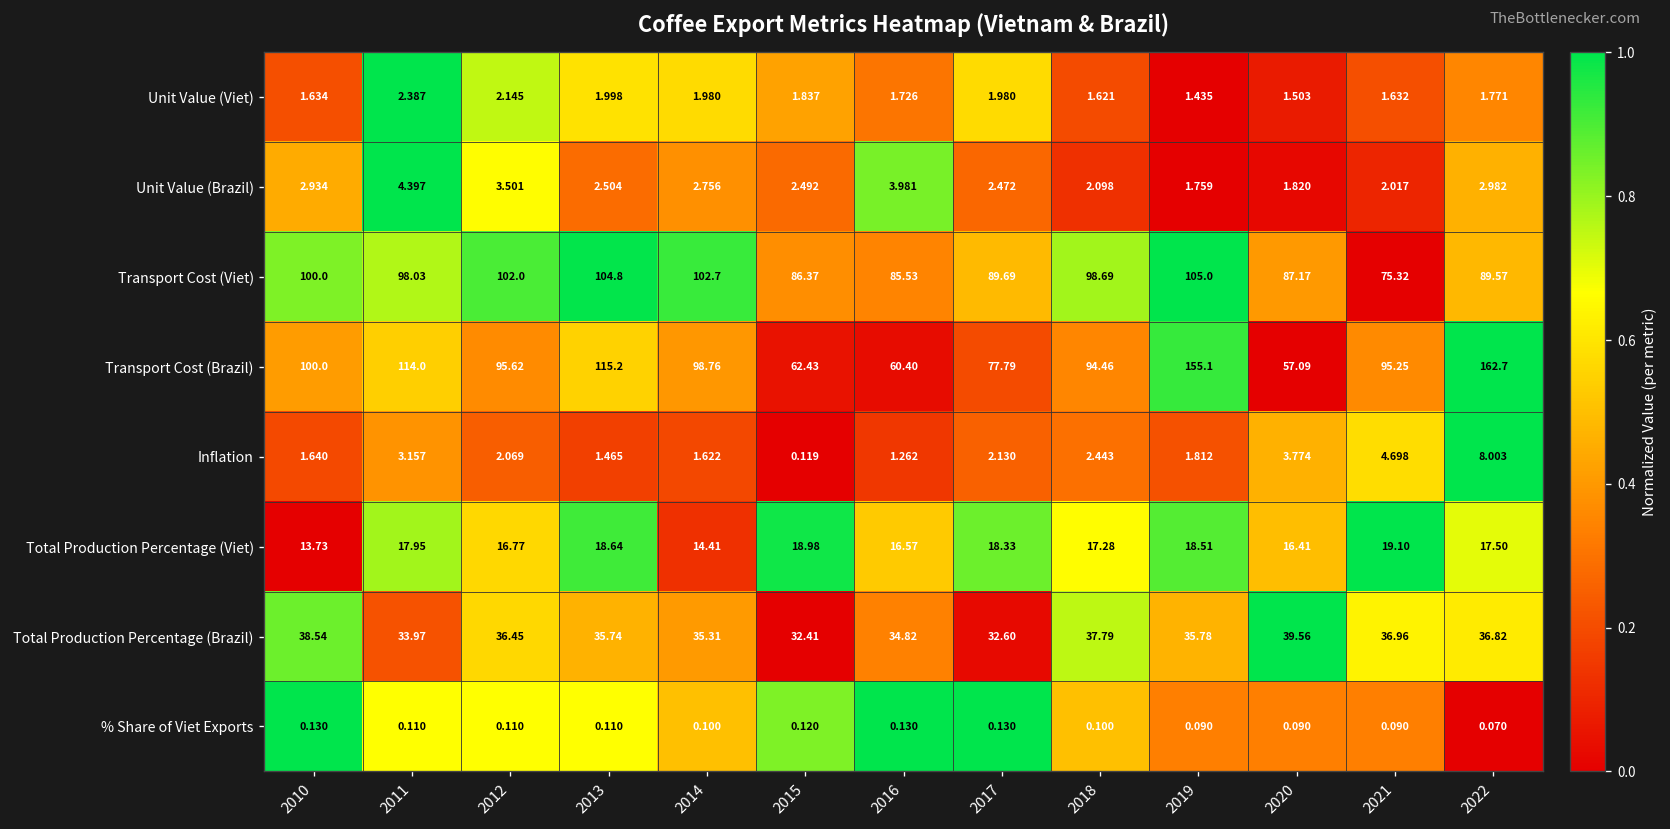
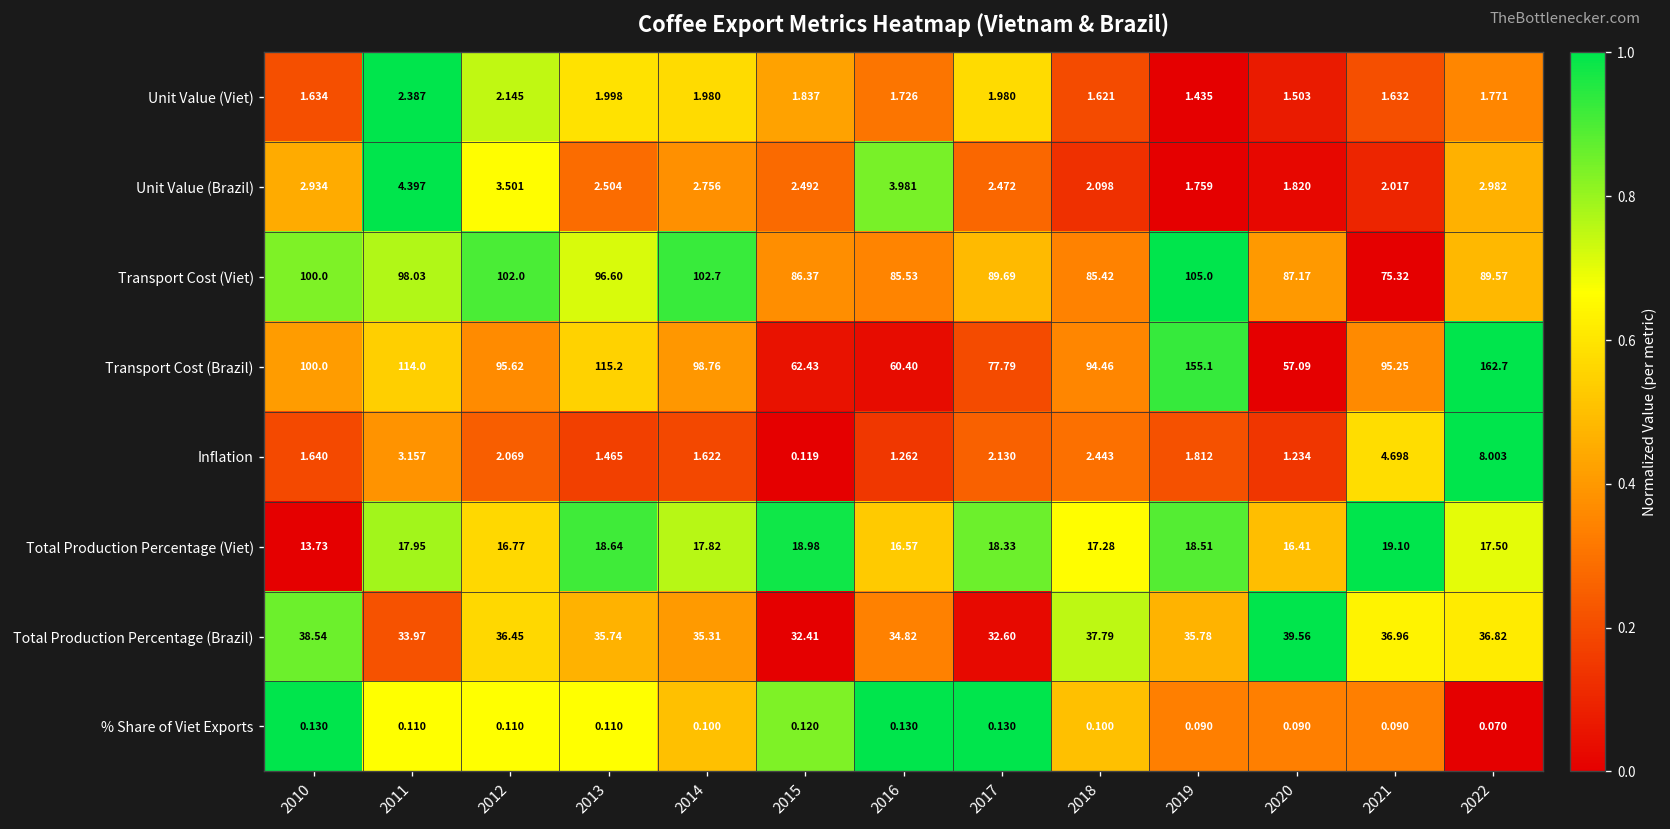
  {
    "Unit Value (Viet)": {
      "2010": 1.634,
      "2011": 2.387,
      "2012": 2.145,
      "2013": 1.998,
      "2014": 1.980,
      "2015": 1.837,
      "2016": 1.726,
      "2017": 1.980,
      "2018": 1.621,
      "2019": 1.435,
      "2020": 1.503,
      "2021": 1.632,
      "2022": 1.771
    },
    "Unit Value (Brazil)": {
      "2010": 2.934,
      "2011": 4.397,
      "2012": 3.501,
      "2013": 2.504,
      "2014": 2.756,
      "2015": 2.492,
      "2016": 3.981,
      "2017": 2.472,
      "2018": 2.098,
      "2019": 1.759,
      "2020": 1.820,
      "2021": 2.017,
      "2022": 2.982
    },
    "Transport Cost (Viet)": {
      "2010": 100.0,
      "2011": 98.03,
      "2012": 102.0,
-     "2013": 104.8,
+     "2013": 96.60,
      "2014": 102.7,
      "2015": 86.37,
      "2016": 85.53,
      "2017": 89.69,
-     "2018": 98.69,
+     "2018": 85.42,
      "2019": 105.0,
      "2020": 87.17,
      "2021": 75.32,
      "2022": 89.57
    },
    "Transport Cost (Brazil)": {
      "2010": 100.0,
      "2011": 114.0,
      "2012": 95.62,
      "2013": 115.2,
      "2014": 98.76,
      "2015": 62.43,
      "2016": 60.40,
      "2017": 77.79,
      "2018": 94.46,
      "2019": 155.1,
      "2020": 57.09,
      "2021": 95.25,
      "2022": 162.7
    },
    "Inflation": {
      "2010": 1.640,
      "2011": 3.157,
      "2012": 2.069,
      "2013": 1.465,
      "2014": 1.622,
      "2015": 0.119,
      "2016": 1.262,
      "2017": 2.130,
      "2018": 2.443,
      "2019": 1.812,
-     "2020": 3.774,
+     "2020": 1.234,
      "2021": 4.698,
      "2022": 8.003
    },
    "Total Production Percentage (Viet)": {
      "2010": 13.73,
      "2011": 17.95,
      "2012": 16.77,
      "2013": 18.64,
-     "2014": 14.41,
+     "2014": 17.82,
      "2015": 18.98,
      "2016": 16.57,
      "2017": 18.33,
      "2018": 17.28,
      "2019": 18.51,
      "2020": 16.41,
      "2021": 19.10,
      "2022": 17.50
    },
    "Total Production Percentage (Brazil)": {
      "2010": 38.54,
      "2011": 33.97,
      "2012": 36.45,
      "2013": 35.74,
      "2014": 35.31,
      "2015": 32.41,
      "2016": 34.82,
      "2017": 32.60,
      "2018": 37.79,
      "2019": 35.78,
      "2020": 39.56,
      "2021": 36.96,
      "2022": 36.82
    },
    "% Share of Viet Exports": {
      "2010": 0.130,
      "2011": 0.110,
      "2012": 0.110,
      "2013": 0.110,
      "2014": 0.100,
      "2015": 0.120,
      "2016": 0.130,
      "2017": 0.130,
      "2018": 0.100,
      "2019": 0.090,
      "2020": 0.090,
      "2021": 0.090,
      "2022": 0.070
    }
  }
